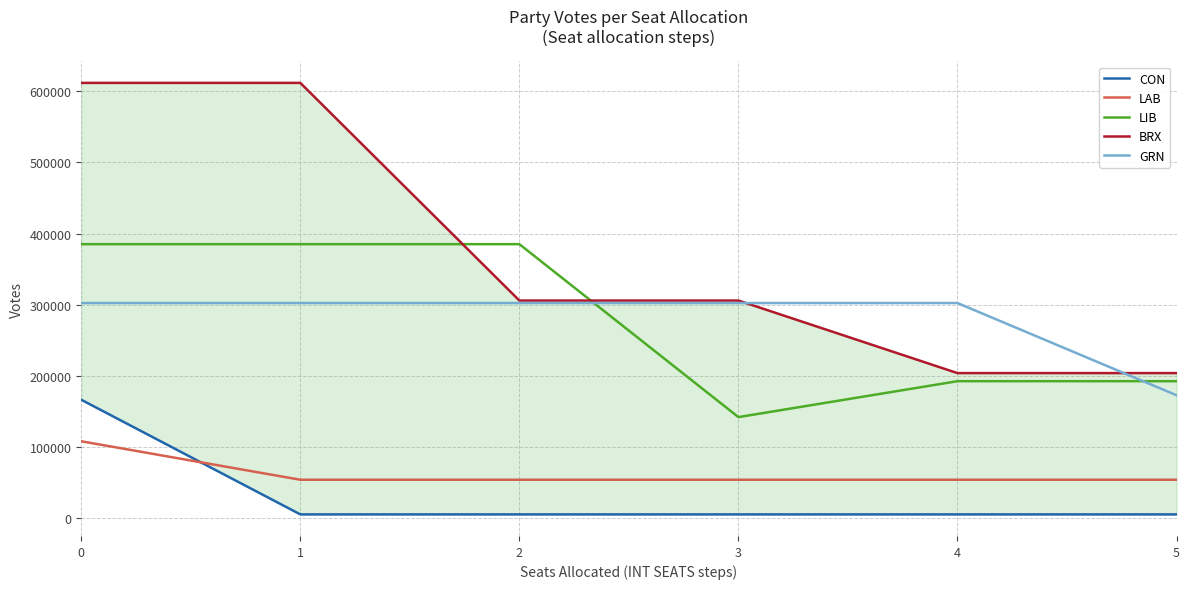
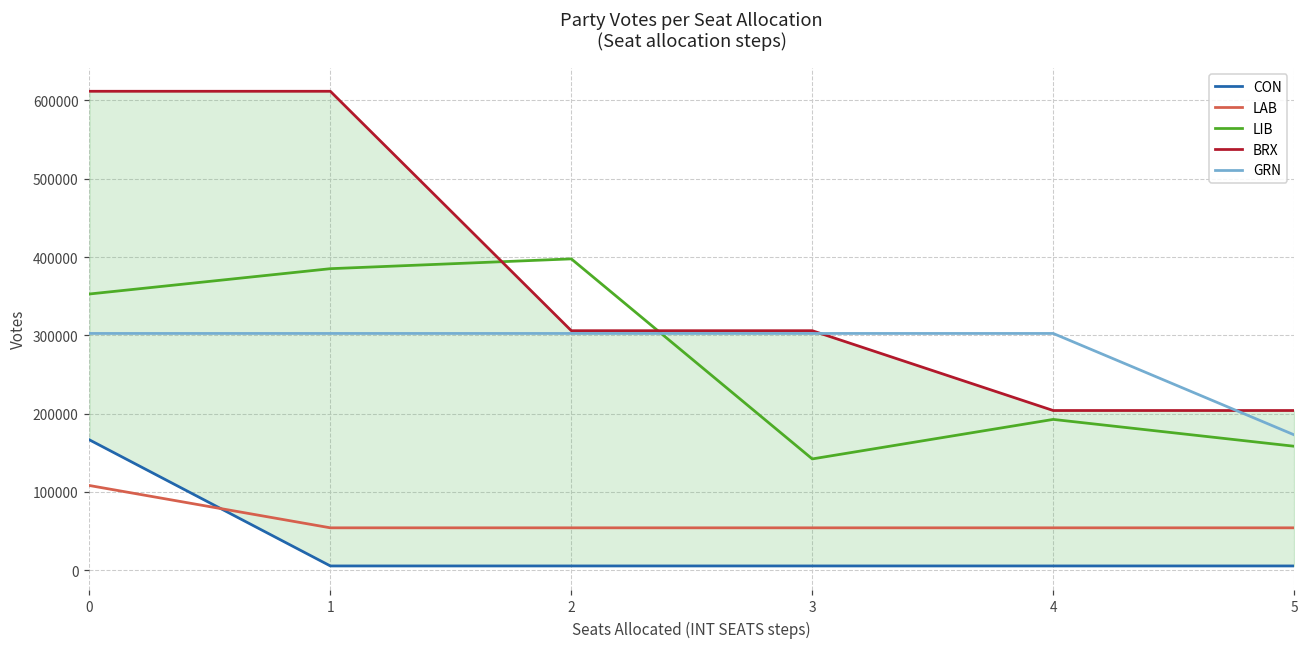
  {
    "CON": {
      "0": 170000,
      "1": 10000,
      "2": 10000,
      "3": 10000,
      "4": 10000,
      "5": 10000
    },
    "LAB": {
      "0": 110000,
      "1": 50000,
      "2": 50000,
      "3": 50000,
      "4": 50000,
      "5": 50000
    },
    "LIB": {
-     "0": 390000,
+     "0": 350000,
      "1": 390000,
-     "2": 390000,
+     "2": 400000,
      "3": 140000,
      "4": 190000,
-     "5": 190000
+     "5": 160000
    },
    "BRX": {
      "0": 610000,
      "1": 610000,
      "4": 200000,
      "5": 200000
    },
    "GRN": {
      "0": 300000,
      "1": 300000,
      "4": 300000,
      "5": 170000
    }
  }
